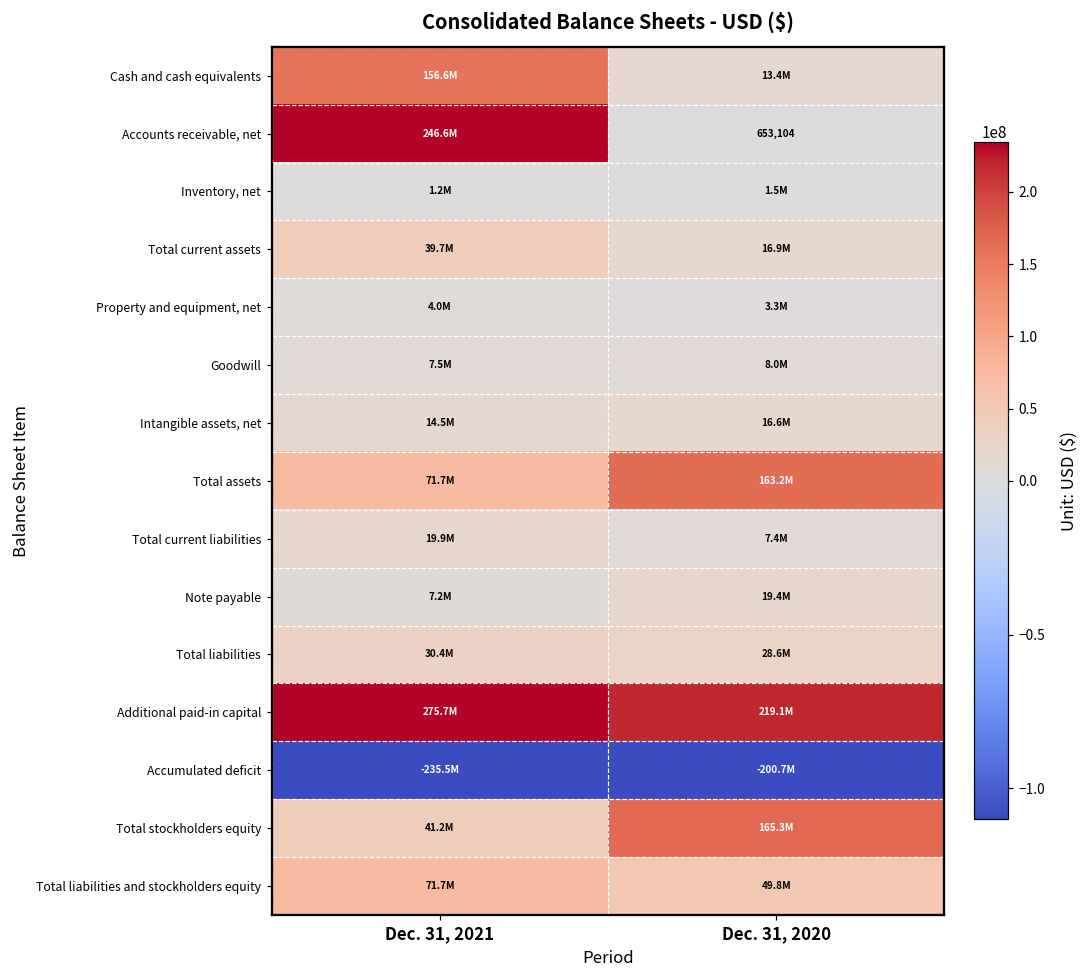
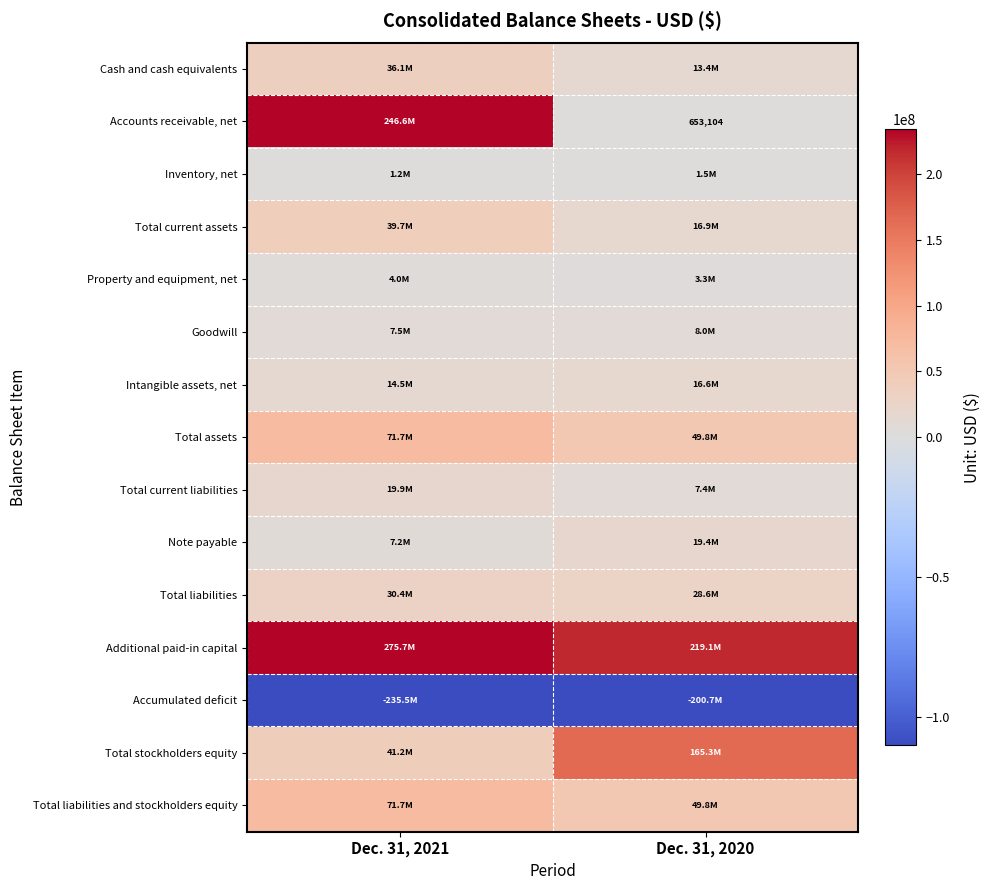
  {
    "Cash and cash equivalents": {
-     "Dec. 31, 2021": "156.6M",
+     "Dec. 31, 2021": "36.1M",
      "Dec. 31, 2020": "13.4M"
    },
    "Accounts receivable, net": {
      "Dec. 31, 2021": "246.6M",
      "Dec. 31, 2020": "653,104"
    },
    "Inventory, net": {
      "Dec. 31, 2021": "1.2M",
      "Dec. 31, 2020": "1.5M"
    },
    "Total current assets": {
      "Dec. 31, 2021": "39.7M",
      "Dec. 31, 2020": "16.9M"
    },
    "Property and equipment, net": {
      "Dec. 31, 2021": "4.0M",
      "Dec. 31, 2020": "3.3M"
    },
    "Goodwill": {
      "Dec. 31, 2021": "7.5M",
      "Dec. 31, 2020": "8.0M"
    },
    "Intangible assets, net": {
      "Dec. 31, 2021": "14.5M",
      "Dec. 31, 2020": "16.6M"
    },
    "Total assets": {
      "Dec. 31, 2021": "71.7M",
-     "Dec. 31, 2020": "163.2M"
+     "Dec. 31, 2020": "49.8M"
    },
    "Total current liabilities": {
      "Dec. 31, 2021": "19.9M",
      "Dec. 31, 2020": "7.4M"
    },
    "Note payable": {
      "Dec. 31, 2021": "7.2M",
      "Dec. 31, 2020": "19.4M"
    },
    "Total liabilities": {
      "Dec. 31, 2021": "30.4M",
      "Dec. 31, 2020": "28.6M"
    },
    "Additional paid-in capital": {
      "Dec. 31, 2021": "275.7M",
      "Dec. 31, 2020": "219.1M"
    },
    "Accumulated deficit": {
      "Dec. 31, 2021": "-235.5M",
      "Dec. 31, 2020": "-200.7M"
    },
    "Total stockholders equity": {
      "Dec. 31, 2021": "41.2M",
      "Dec. 31, 2020": "165.3M"
    },
    "Total liabilities and stockholders equity": {
      "Dec. 31, 2021": "71.7M",
      "Dec. 31, 2020": "49.8M"
    }
  }
